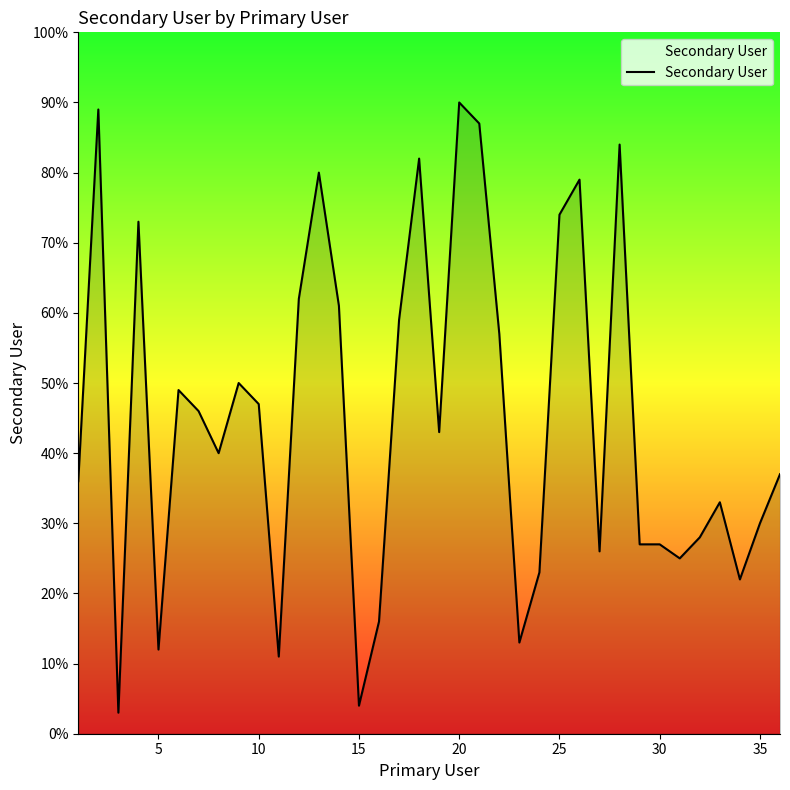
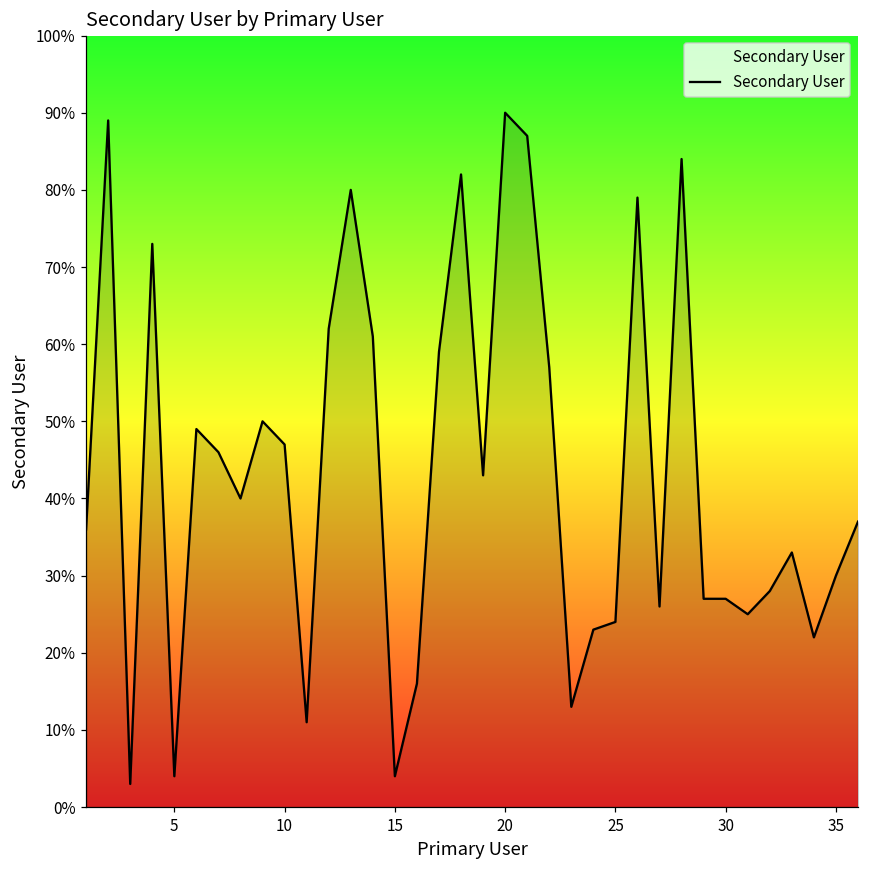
  {
-   "5": "12%",
+   "5": "4%",
    "10": "47%",
    "15": "4%",
    "20": "90%",
-   "25": "74%",
+   "25": "24%",
    "30": "27%",
    "35": "30%"
  }
